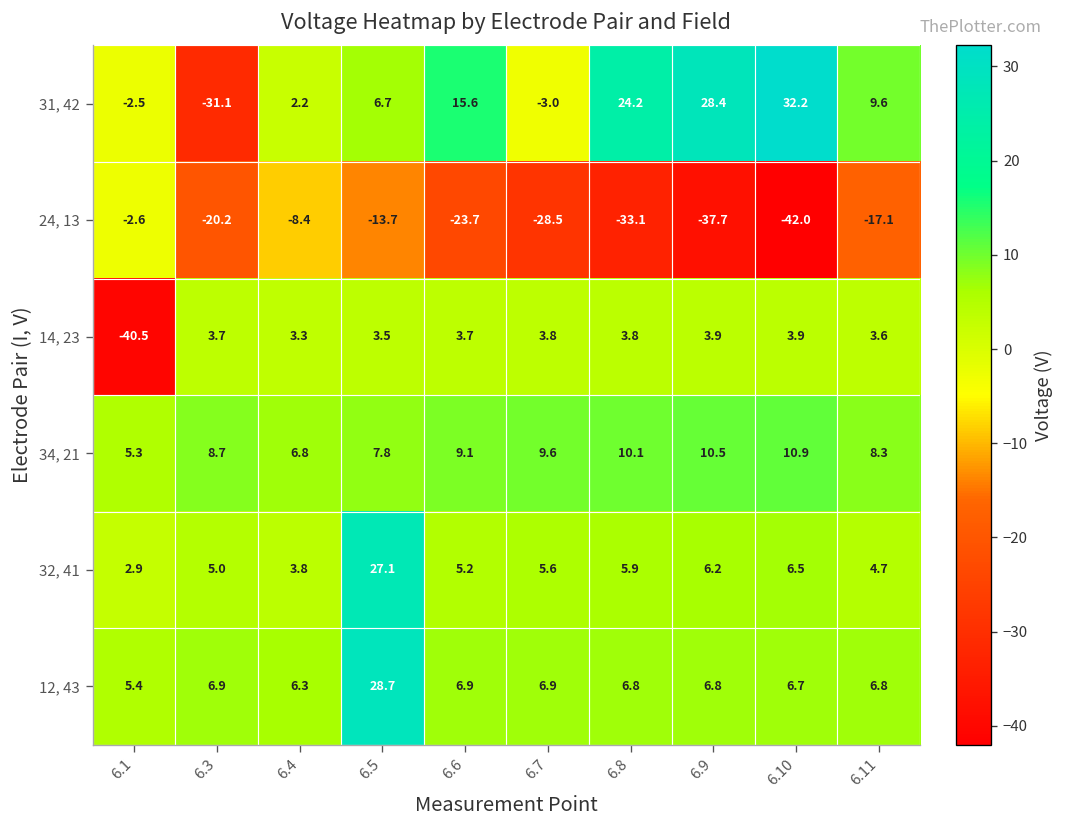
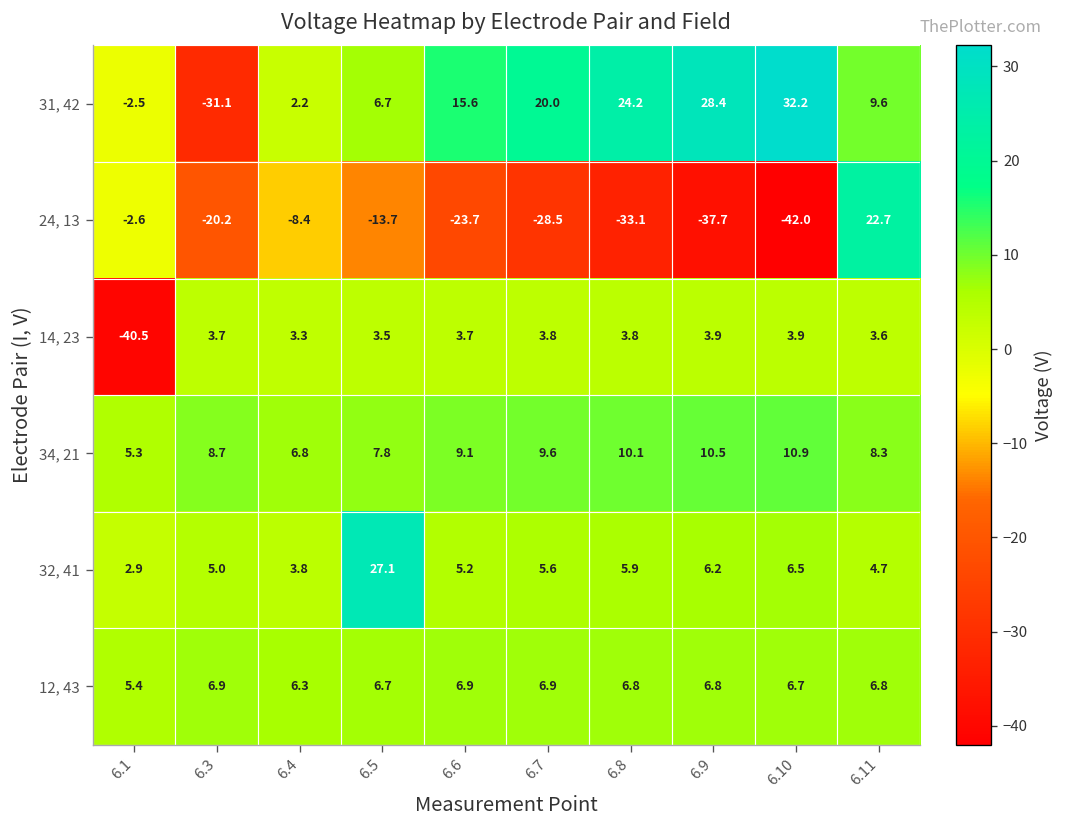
  {
    "31, 42": {
      "6.1": -2.5,
      "6.3": -31.1,
      "6.4": 2.2,
      "6.5": 6.7,
      "6.6": 15.6,
-     "6.7": -3.0,
+     "6.7": 20.0,
      "6.8": 24.2,
      "6.9": 28.4,
      "6.10": 32.2,
      "6.11": 9.6
    },
    "24, 13": {
      "6.1": -2.6,
      "6.3": -20.2,
      "6.4": -8.4,
      "6.5": -13.7,
      "6.6": -23.7,
      "6.7": -28.5,
      "6.8": -33.1,
      "6.9": -37.7,
      "6.10": -42.0,
-     "6.11": -17.1
+     "6.11": 22.7
    },
    "14, 23": {
      "6.1": -40.5,
      "6.3": 3.7,
      "6.4": 3.3,
      "6.5": 3.5,
      "6.6": 3.7,
      "6.7": 3.8,
      "6.8": 3.8,
      "6.9": 3.9,
      "6.10": 3.9,
      "6.11": 3.6
    },
    "34, 21": {
      "6.1": 5.3,
      "6.3": 8.7,
      "6.4": 6.8,
      "6.5": 7.8,
      "6.6": 9.1,
      "6.7": 9.6,
      "6.8": 10.1,
      "6.9": 10.5,
      "6.10": 10.9,
      "6.11": 8.3
    },
    "32, 41": {
      "6.1": 2.9,
      "6.3": 5.0,
      "6.4": 3.8,
      "6.5": 27.1,
      "6.6": 5.2,
      "6.7": 5.6,
      "6.8": 5.9,
      "6.9": 6.2,
      "6.10": 6.5,
      "6.11": 4.7
    },
    "12, 43": {
      "6.1": 5.4,
      "6.3": 6.9,
      "6.4": 6.3,
-     "6.5": 28.7,
+     "6.5": 6.7,
      "6.6": 6.9,
      "6.7": 6.9,
      "6.8": 6.8,
      "6.9": 6.8,
      "6.10": 6.7,
      "6.11": 6.8
    }
  }
